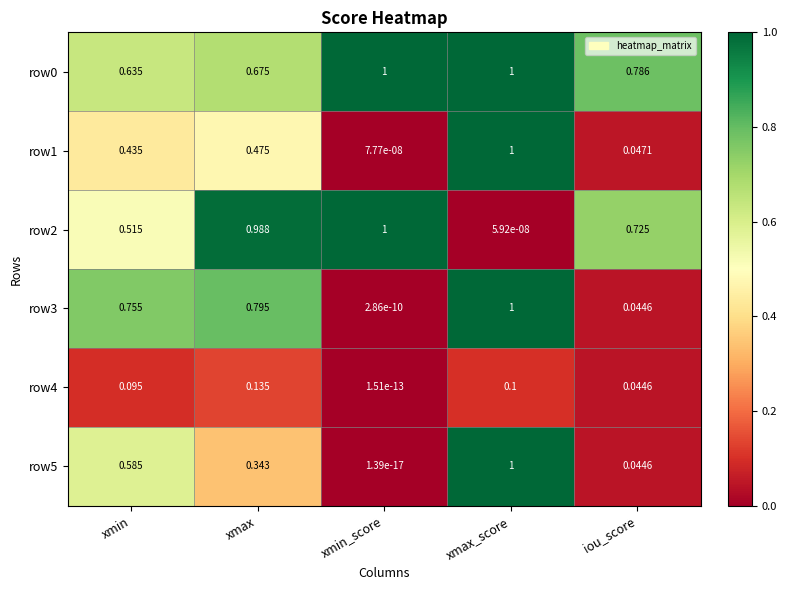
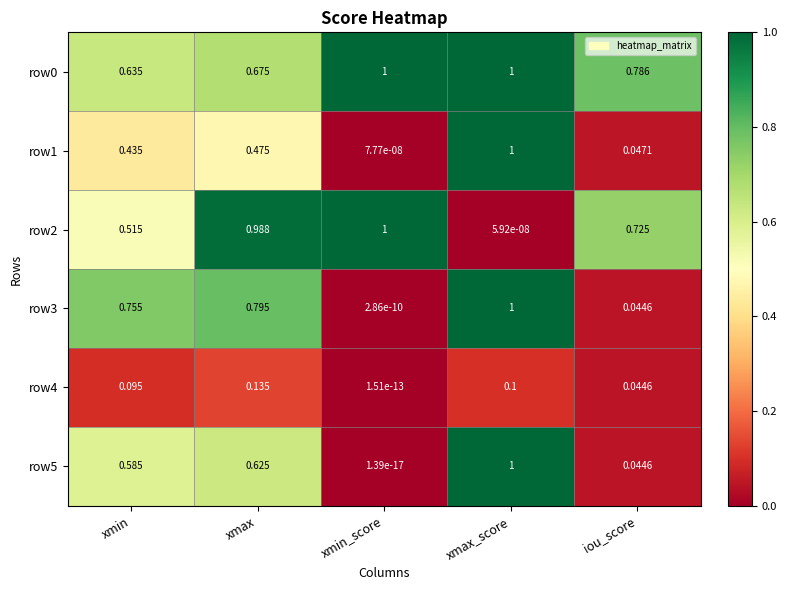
  {
    "row0": {
      "xmin": "0.635",
      "xmax": "0.675",
      "xmin_score": "1",
      "xmax_score": "1",
      "iou_score": "0.786"
    },
    "row1": {
      "xmin": "0.435",
      "xmax": "0.475",
      "xmin_score": "7.77e-08",
      "xmax_score": "1",
      "iou_score": "0.0471"
    },
    "row2": {
      "xmin": "0.515",
      "xmax": "0.988",
      "xmin_score": "1",
      "xmax_score": "5.92e-08",
      "iou_score": "0.725"
    },
    "row3": {
      "xmin": "0.755",
      "xmax": "0.795",
      "xmin_score": "2.86e-10",
      "xmax_score": "1",
      "iou_score": "0.0446"
    },
    "row4": {
      "xmin": "0.095",
      "xmax": "0.135",
      "xmin_score": "1.51e-13",
      "xmax_score": "0.1",
      "iou_score": "0.0446"
    },
    "row5": {
      "xmin": "0.585",
-     "xmax": "0.343",
+     "xmax": "0.625",
      "xmin_score": "1.39e-17",
      "xmax_score": "1",
      "iou_score": "0.0446"
    }
  }
